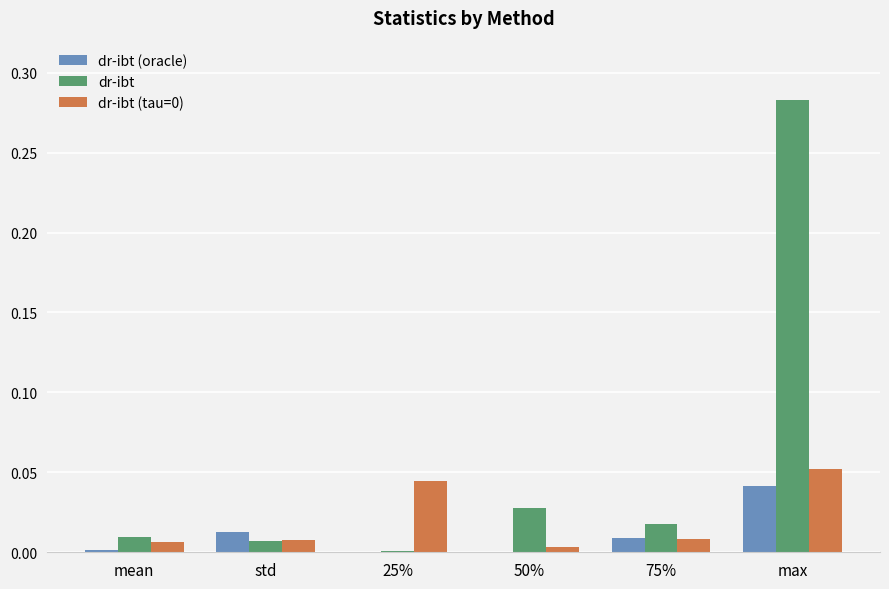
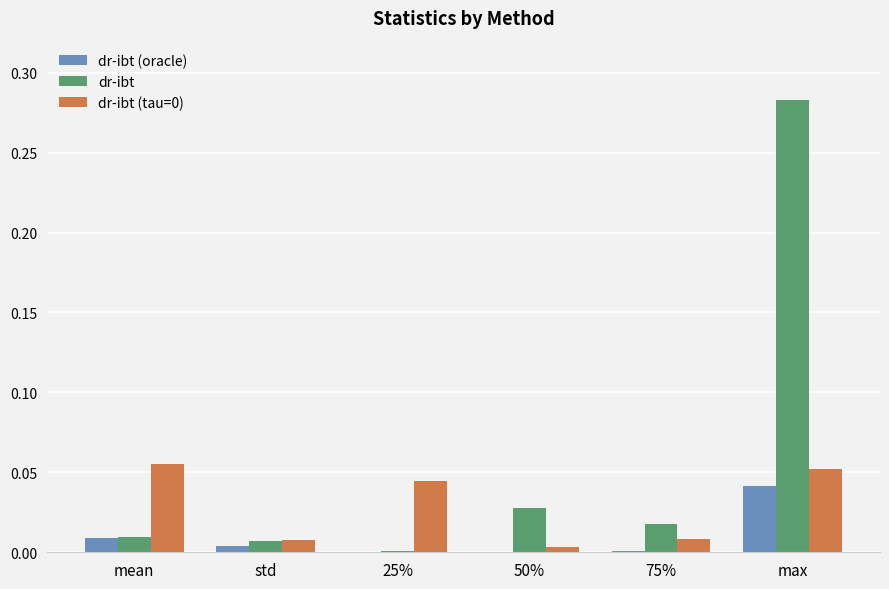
  {
    "dr-ibt (oracle)": {
-     "mean": 0.001,
-     "std": 0.013,
-     "75%": 0.009,
+     "mean": 0.009,
+     "std": 0.004,
+     "75%": 0.001,
      "max": 0.041
    },
    "dr-ibt": {
      "mean": 0.010,
      "std": 0.007,
      "50%": 0.028,
      "75%": 0.018,
      "max": 0.283
    },
    "dr-ibt (tau=0)": {
-     "mean": 0.006,
+     "mean": 0.055,
      "std": 0.008,
      "25%": 0.045,
      "50%": 0.003,
      "75%": 0.009,
      "max": 0.052
    }
  }
